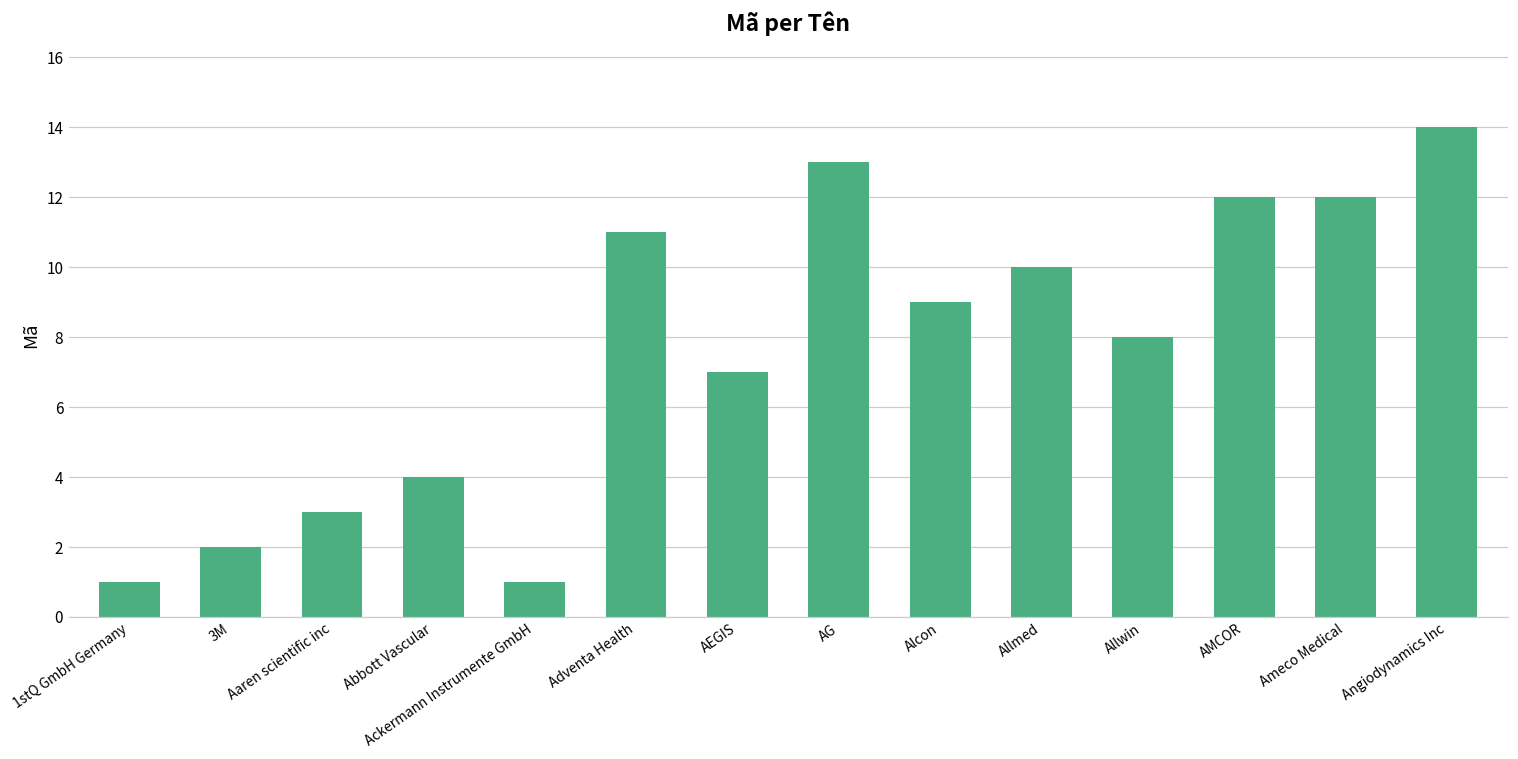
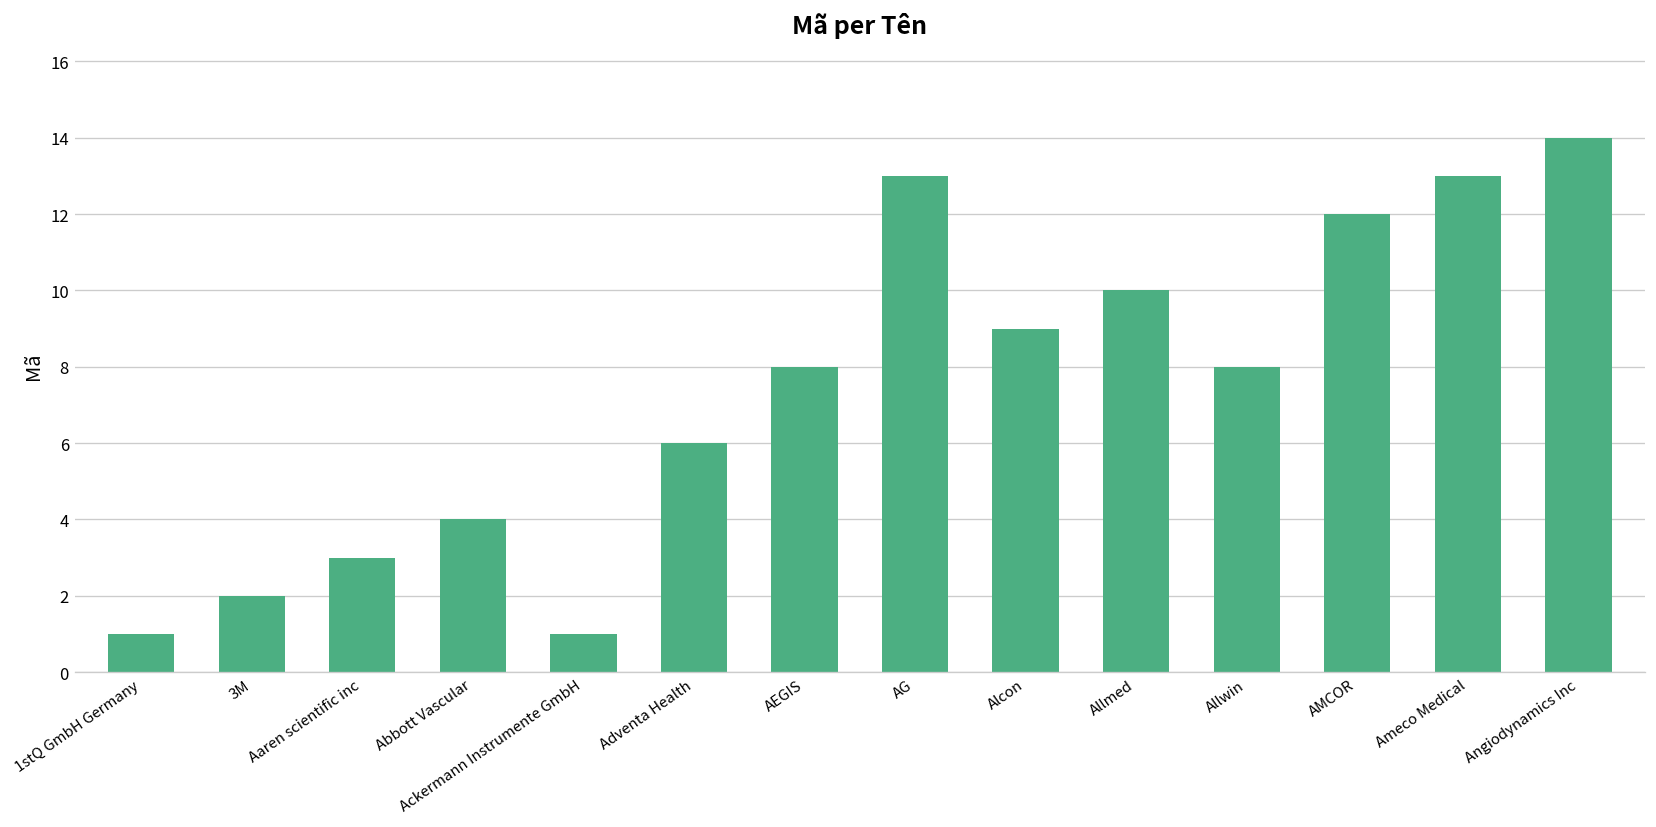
  {
    "1stQ GmbH Germany": 1,
    "3M": 2,
    "Aaren scientific inc": 3,
    "Abbott Vascular": 4,
    "Ackermann Instrumente GmbH": 1,
-   "Adventa Health": 11,
-   "AEGIS": 7,
+   "Adventa Health": 6,
+   "AEGIS": 8,
    "AG": 13,
    "Alcon": 9,
    "Allmed": 10,
    "Allwin": 8,
    "AMCOR": 12,
-   "Ameco Medical": 12,
+   "Ameco Medical": 13,
    "Angiodynamics Inc": 14
  }
